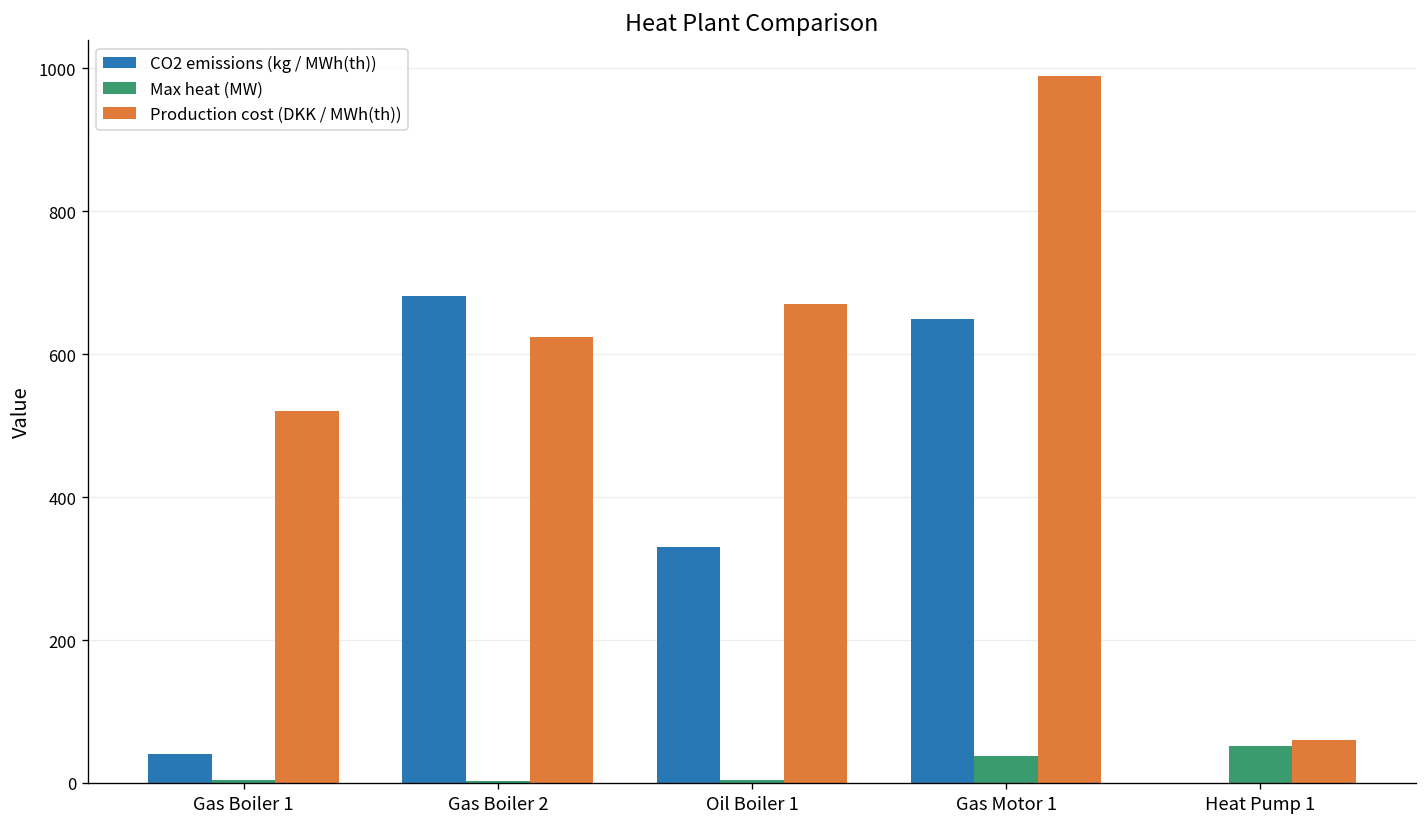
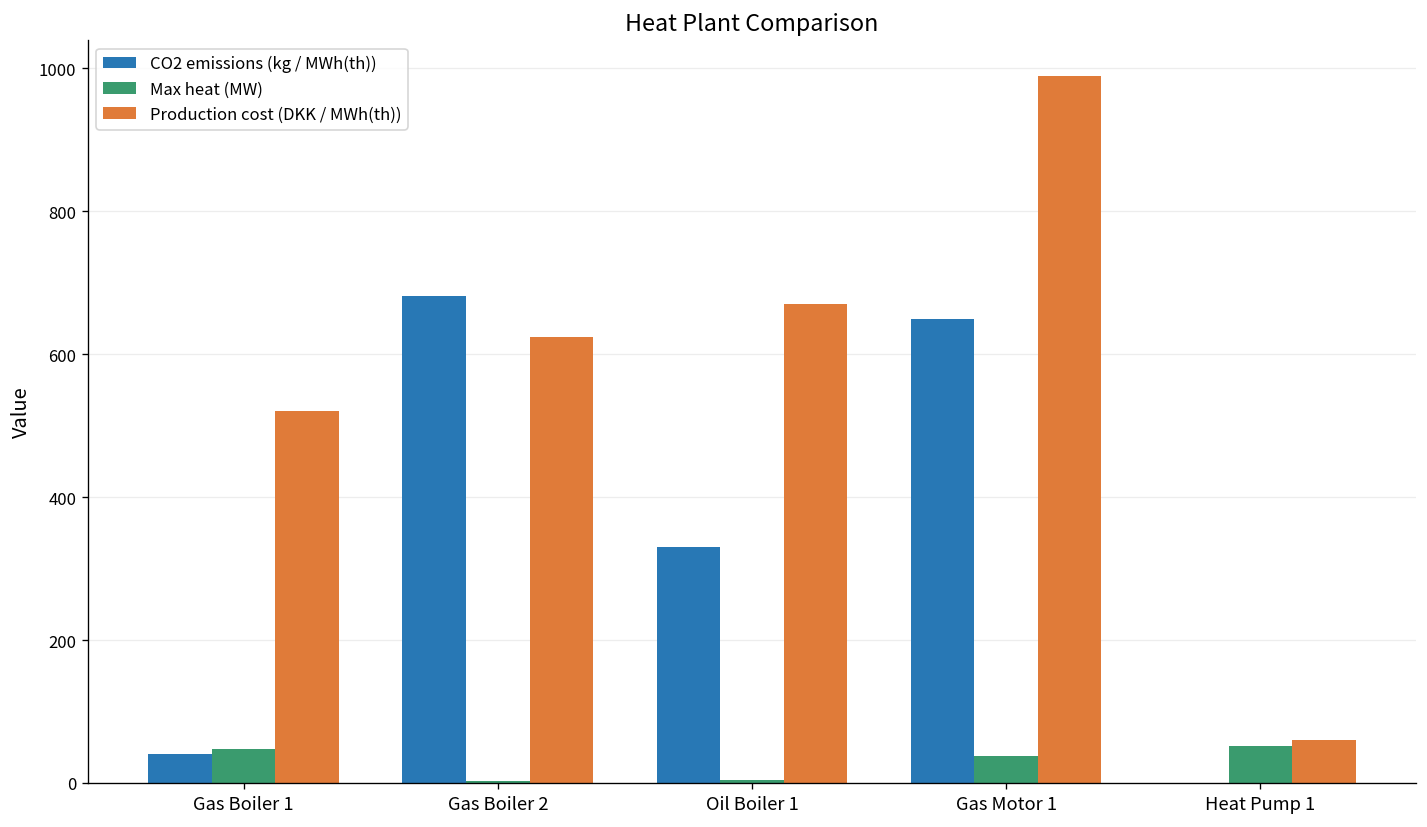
  {
    "CO2 emissions (kg / MWh(th))": {
      "Gas Boiler 1": 40,
      "Gas Boiler 2": 680,
      "Oil Boiler 1": 330,
      "Gas Motor 1": 650,
      "Heat Pump 1": 0
    },
    "Max heat (MW)": {
-     "Gas Boiler 1": 0,
+     "Gas Boiler 1": 50,
      "Gas Motor 1": 40,
      "Heat Pump 1": 50
    },
    "Production cost (DKK / MWh(th))": {
      "Gas Boiler 1": 520,
      "Gas Boiler 2": 620,
      "Oil Boiler 1": 670,
      "Gas Motor 1": 990,
      "Heat Pump 1": 60
    }
  }
